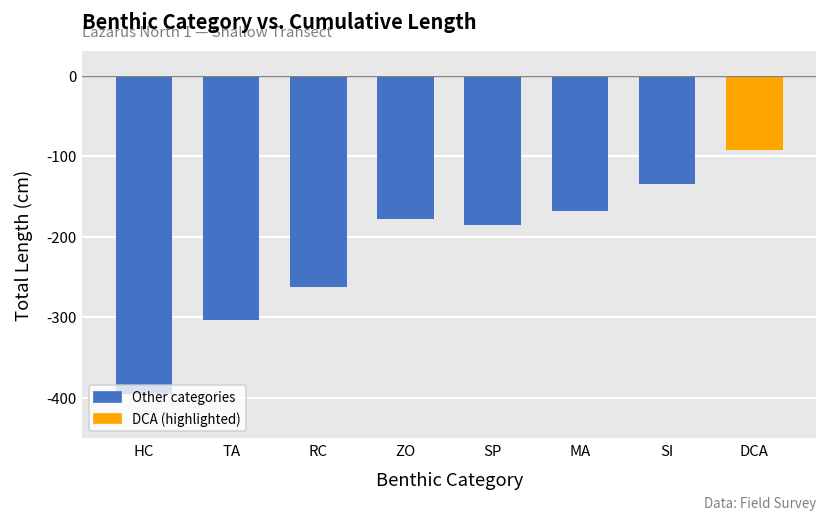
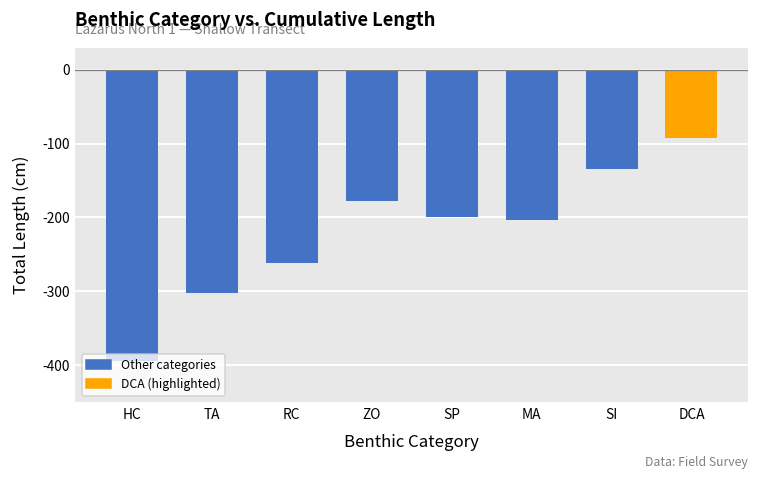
  {
    "TA": -300,
    "RC": -260,
    "ZO": -180,
-   "SP": -190,
-   "MA": -170,
+   "SP": -200,
+   "MA": -200,
    "SI": -140,
    "DCA": -90
  }
